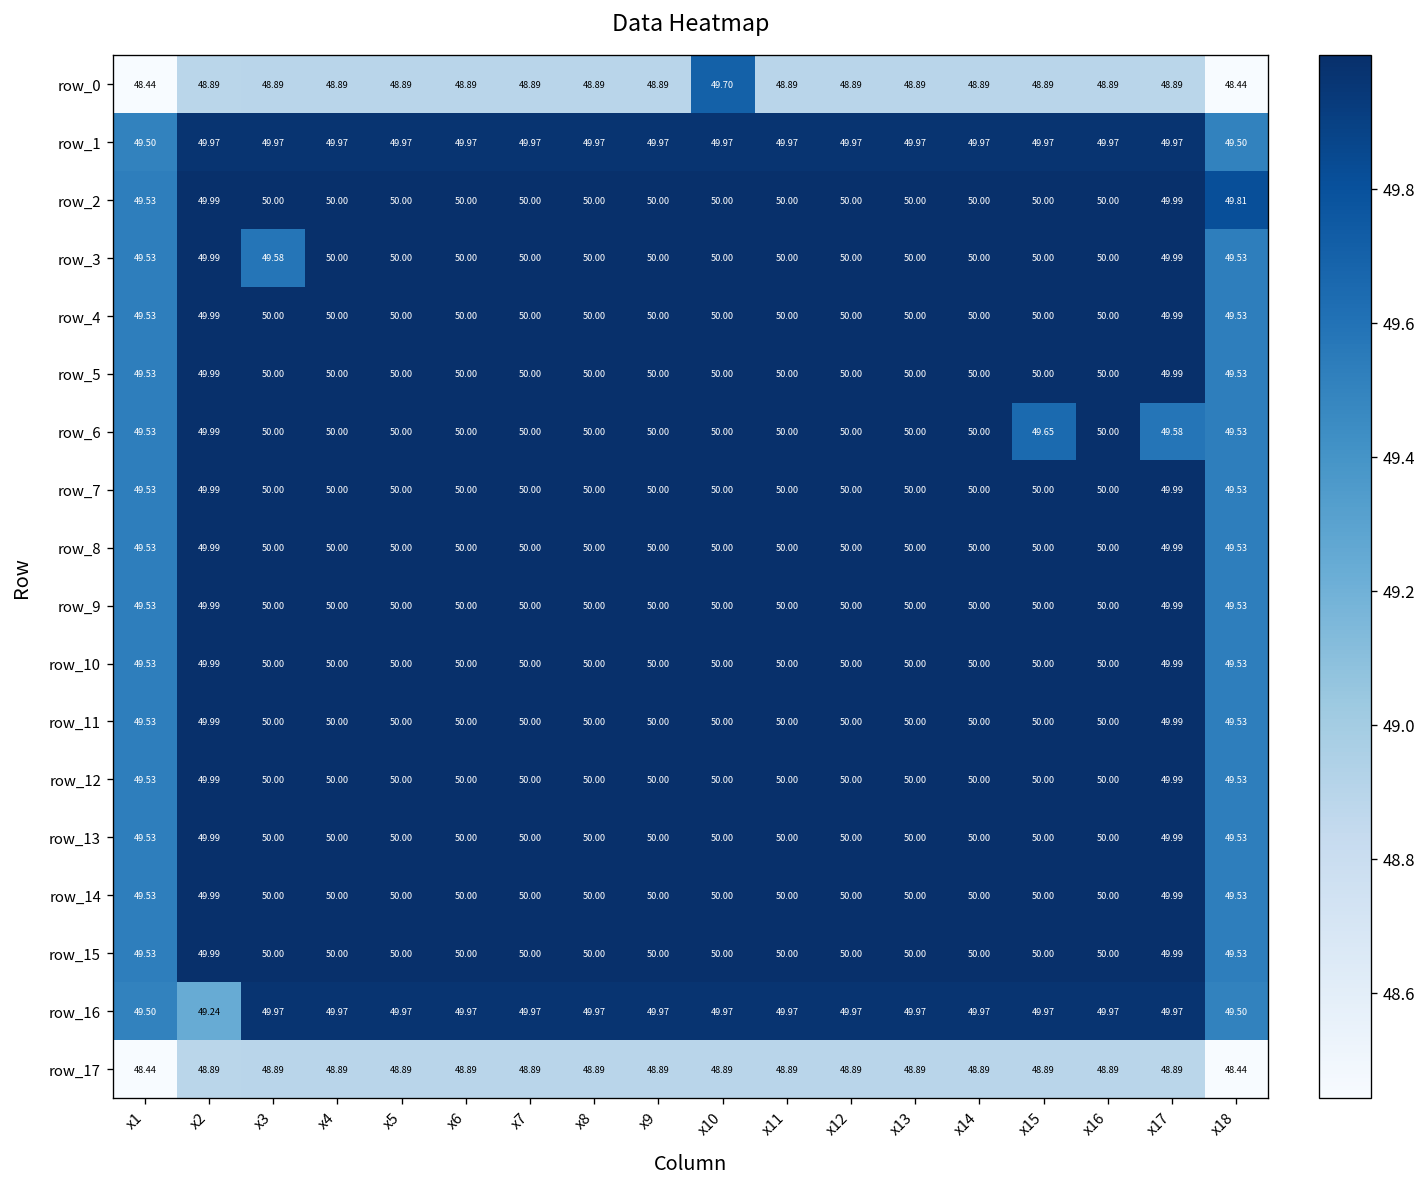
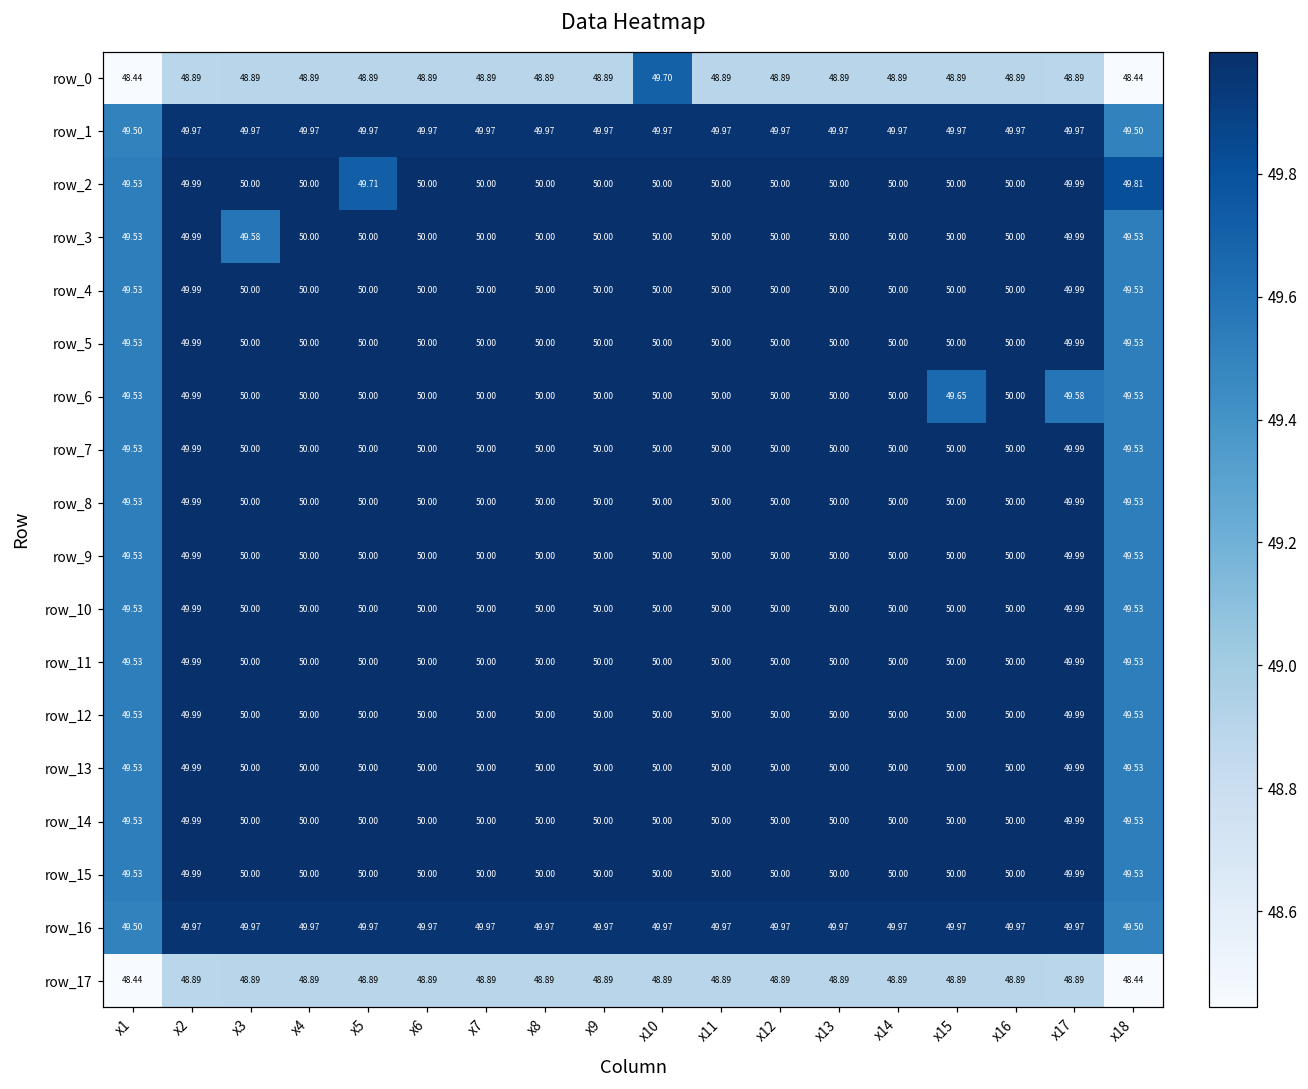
  {
    "row_2": {
      "x1": 49.53,
      "x2": 49.99,
      "x3": 50.00,
      "x4": 50.00,
-     "x5": 50.00,
+     "x5": 49.71,
      "x6": 50.00,
      "x7": 50.00,
      "x8": 50.00,
      "x9": 50.00,
      "x10": 50.00,
      "x11": 50.00,
      "x12": 50.00,
      "x13": 50.00,
      "x14": 50.00,
      "x15": 50.00,
      "x16": 50.00,
      "x17": 49.99,
      "x18": 49.81
    },
    "row_16": {
      "x1": 49.50,
-     "x2": 49.24,
+     "x2": 49.97,
      "x3": 49.97,
      "x4": 49.97,
      "x5": 49.97,
      "x6": 49.97,
      "x7": 49.97,
      "x8": 49.97,
      "x9": 49.97,
      "x10": 49.97,
      "x11": 49.97,
      "x12": 49.97,
      "x13": 49.97,
      "x14": 49.97,
      "x15": 49.97,
      "x16": 49.97,
      "x17": 49.97,
      "x18": 49.50
    }
  }
